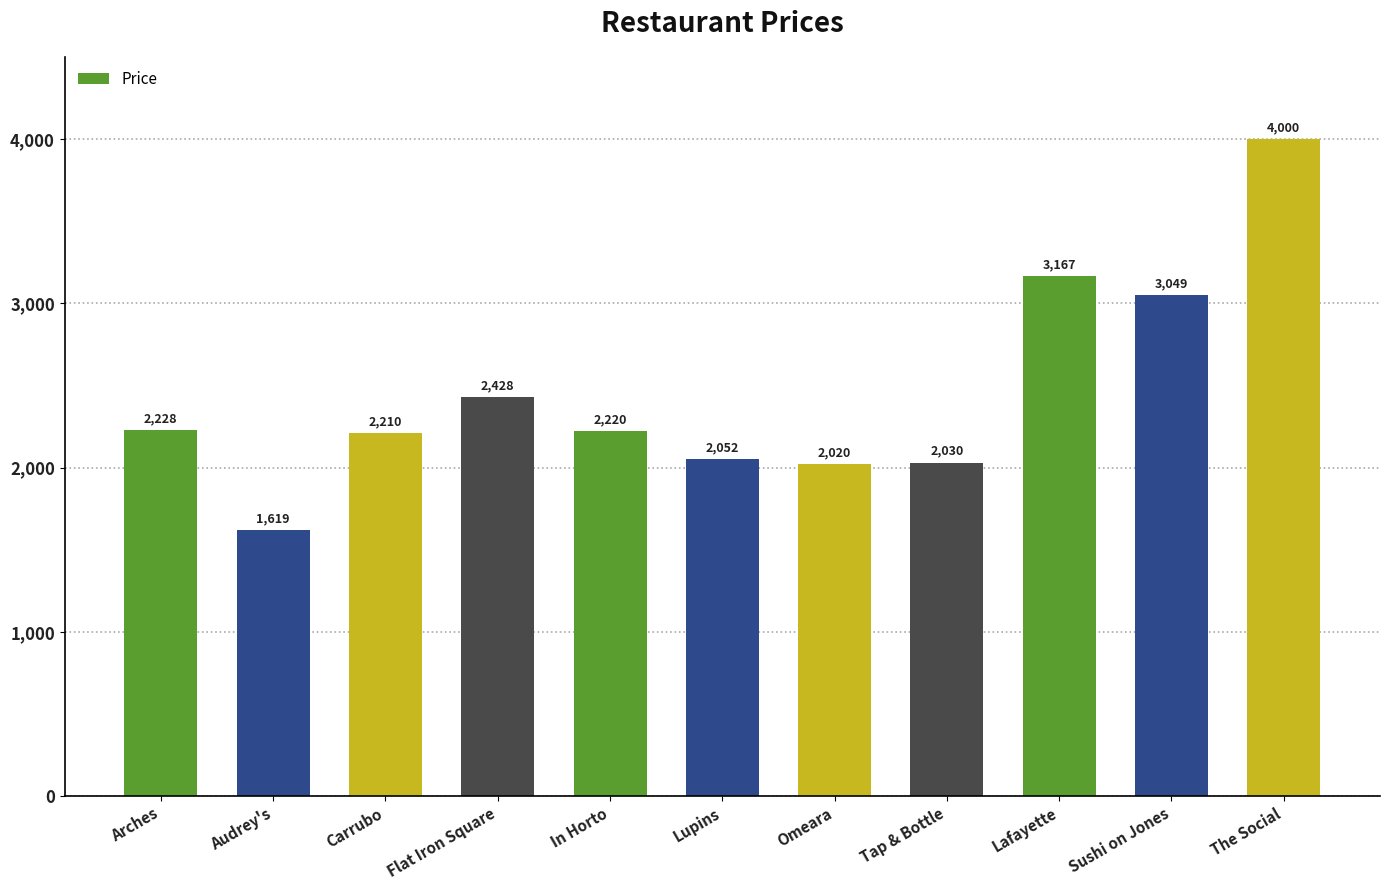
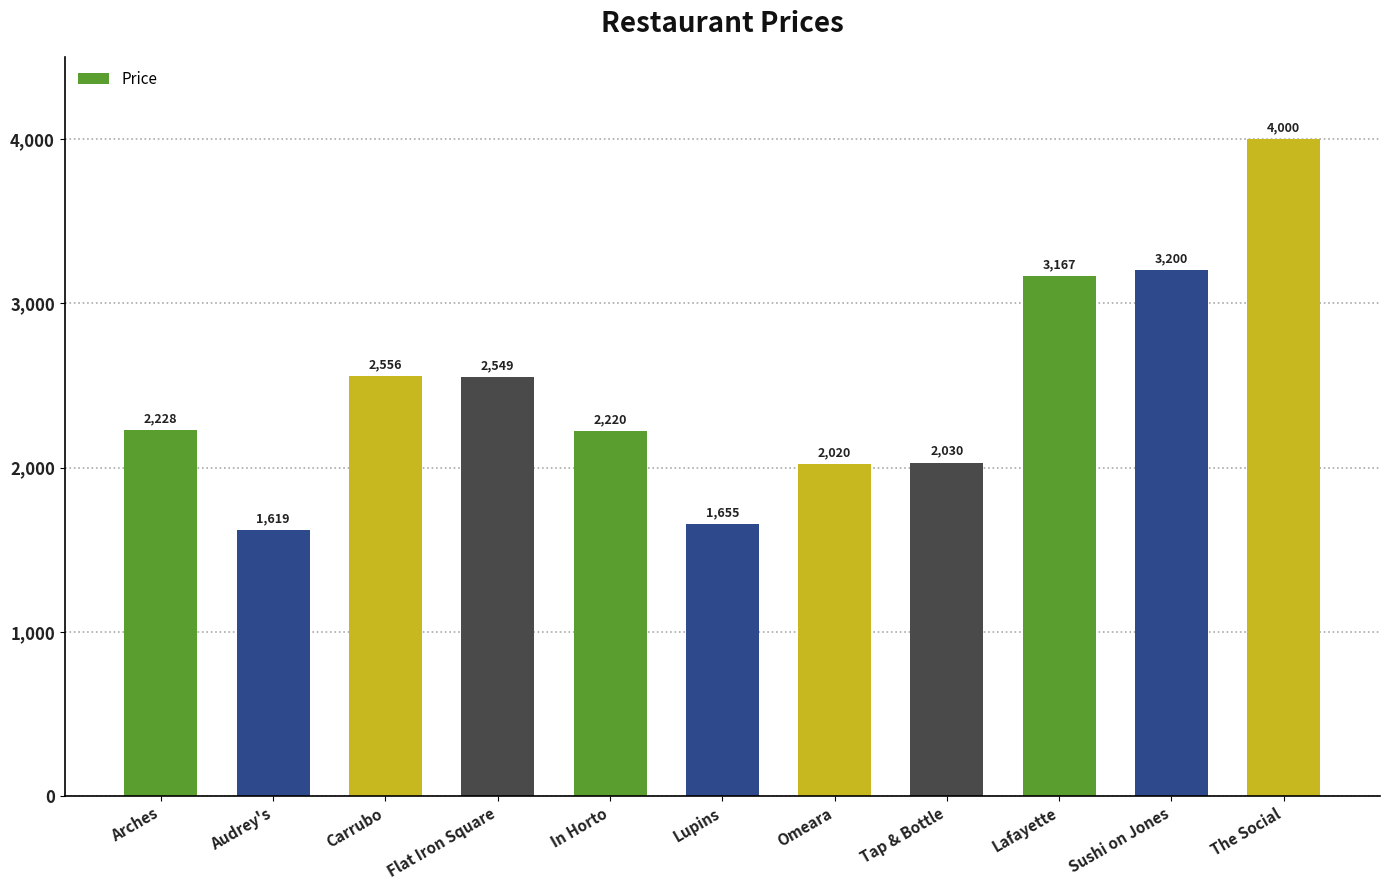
  {
    "Arches": "2,228",
    "Audrey's": "1,619",
-   "Carrubo": "2,210",
-   "Flat Iron Square": "2,428",
+   "Carrubo": "2,556",
+   "Flat Iron Square": "2,549",
    "In Horto": "2,220",
-   "Lupins": "2,052",
+   "Lupins": "1,655",
    "Omeara": "2,020",
    "Tap & Bottle": "2,030",
    "Lafayette": "3,167",
-   "Sushi on Jones": "3,049",
+   "Sushi on Jones": "3,200",
    "The Social": "4,000"
  }
